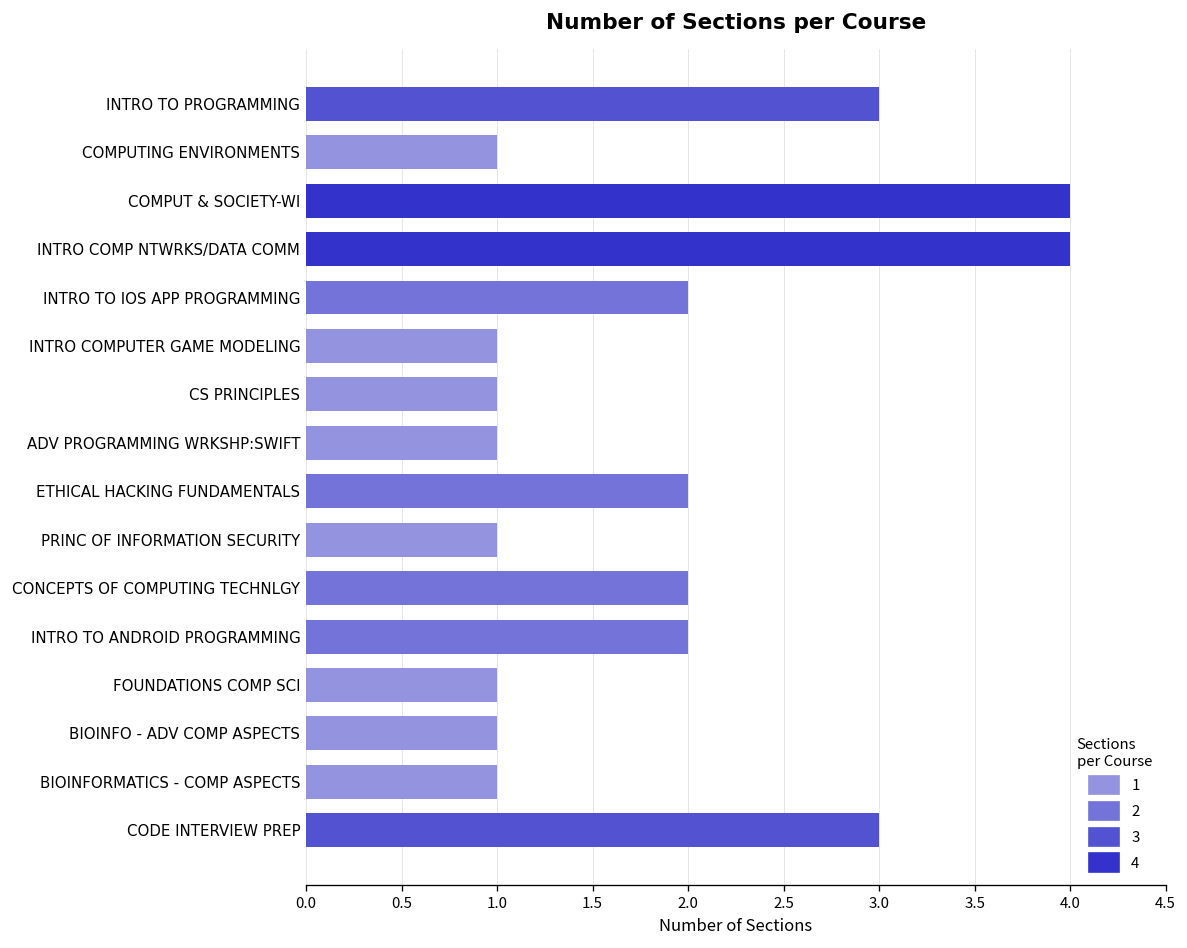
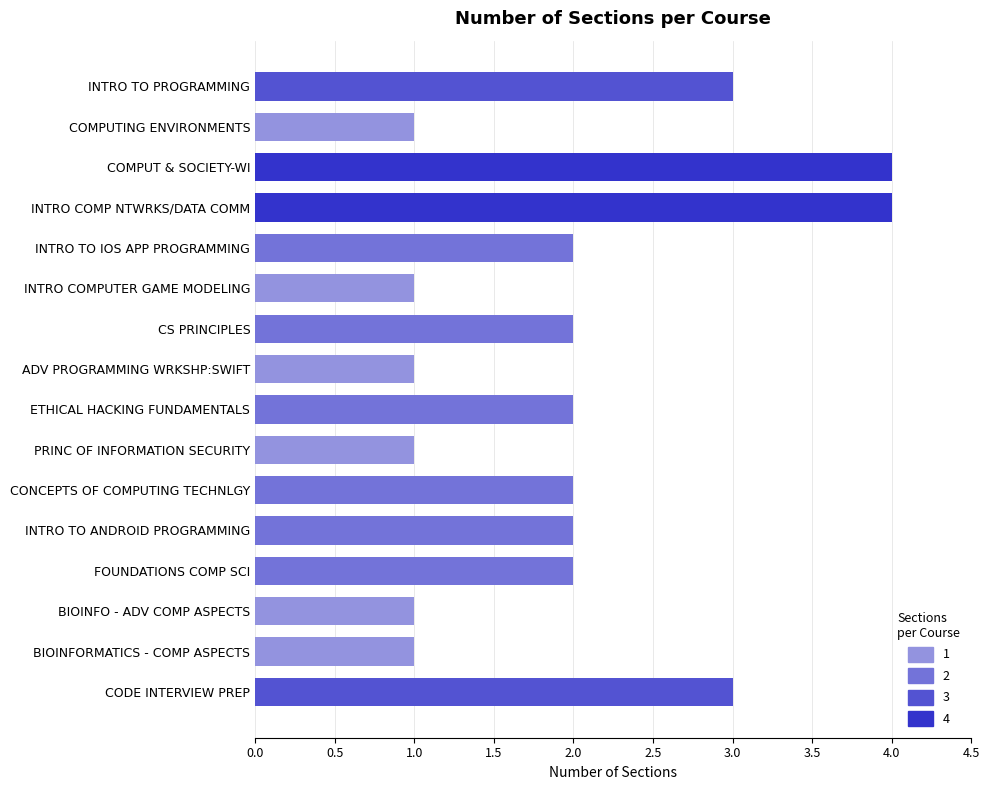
  {
    "INTRO TO PROGRAMMING": 3,
    "COMPUTING ENVIRONMENTS": 1,
    "COMPUT & SOCIETY-WI": 4,
    "INTRO COMP NTWRKS/DATA COMM": 4,
    "INTRO TO IOS APP PROGRAMMING": 2,
    "INTRO COMPUTER GAME MODELING": 1,
-   "CS PRINCIPLES": 1,
+   "CS PRINCIPLES": 2,
    "ADV PROGRAMMING WRKSHP:SWIFT": 1,
    "ETHICAL HACKING FUNDAMENTALS": 2,
    "PRINC OF INFORMATION SECURITY": 1,
    "CONCEPTS OF COMPUTING TECHNLGY": 2,
    "INTRO TO ANDROID PROGRAMMING": 2,
-   "FOUNDATIONS COMP SCI": 1,
+   "FOUNDATIONS COMP SCI": 2,
    "BIOINFO - ADV COMP ASPECTS": 1,
    "BIOINFORMATICS - COMP ASPECTS": 1,
    "CODE INTERVIEW PREP": 3
  }
